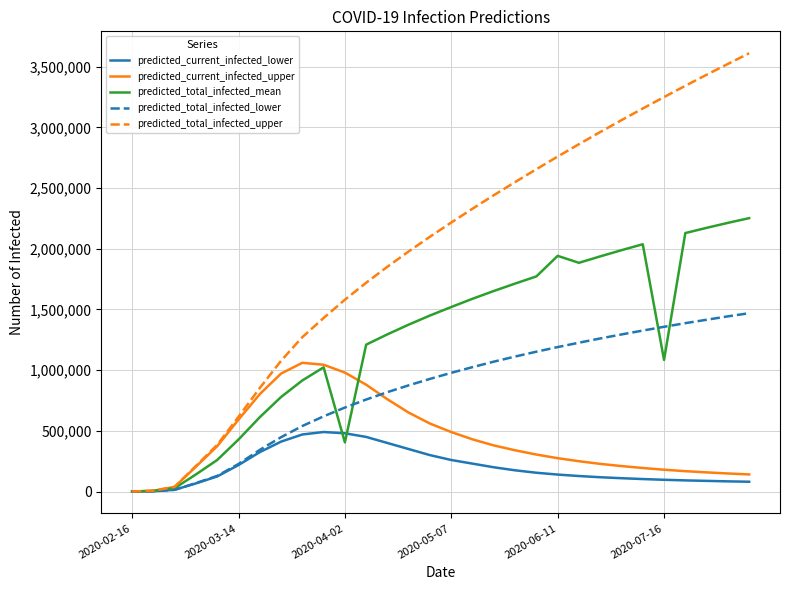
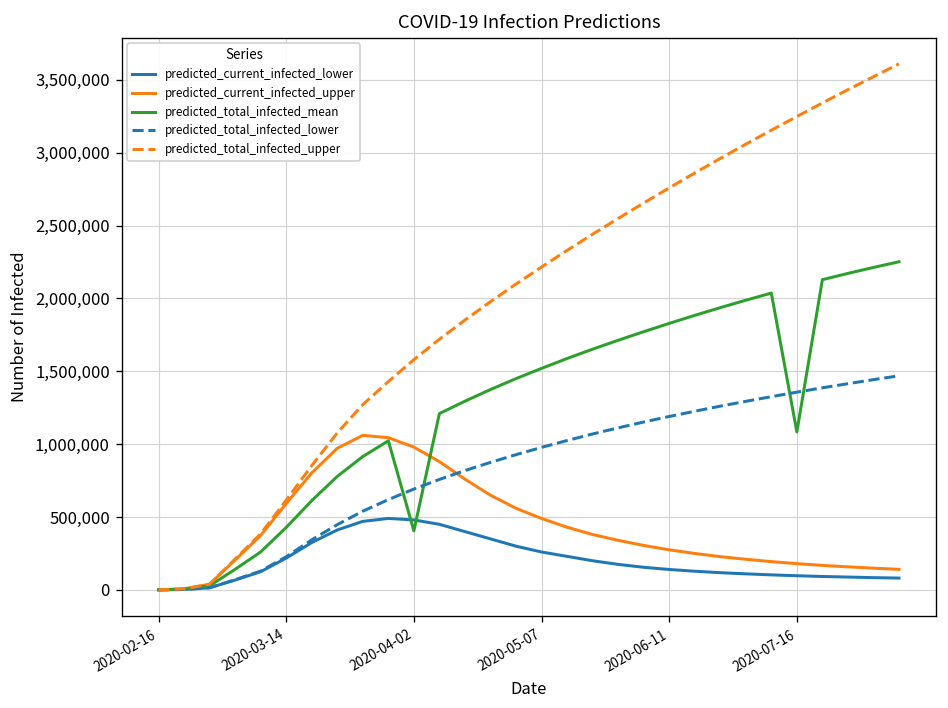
  {
    "predicted_total_infected_mean": {
      "2020-03-14": "430,000",
      "2020-04-02": "410,000",
      "2020-05-07": "1,520,000",
-     "2020-06-11": "1,940,000",
+     "2020-06-11": "1,830,000",
      "2020-07-16": "1,080,000"
    }
  }
